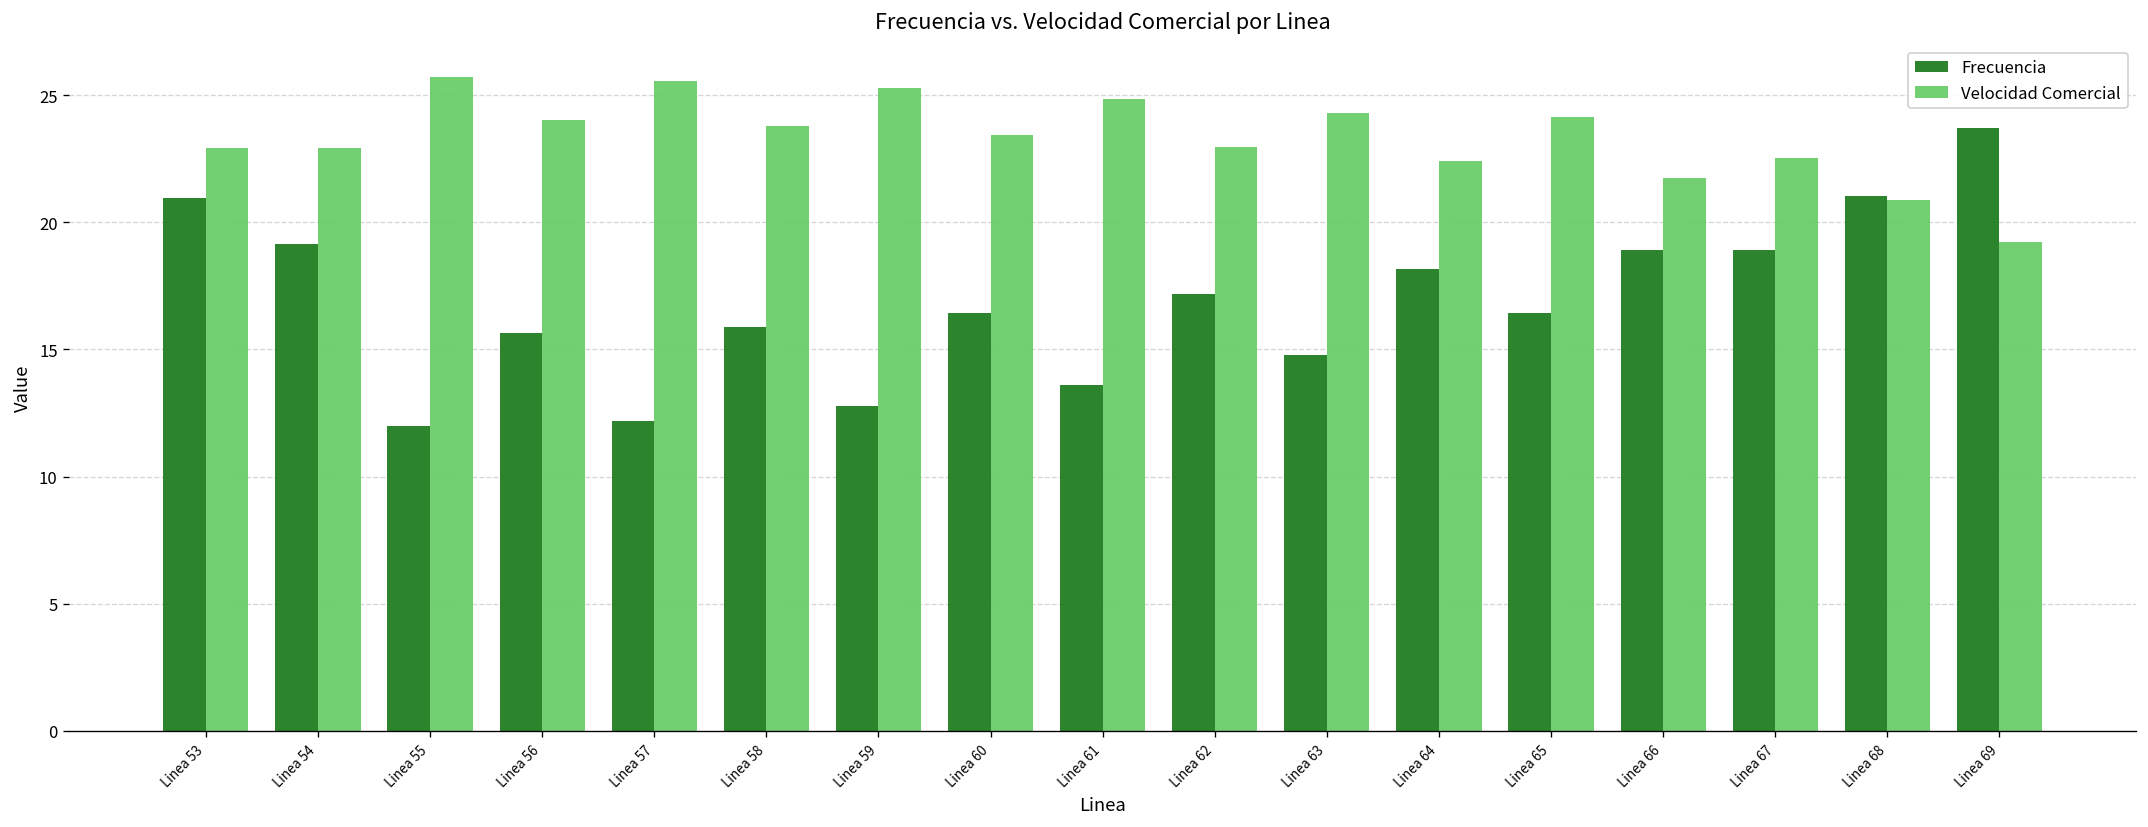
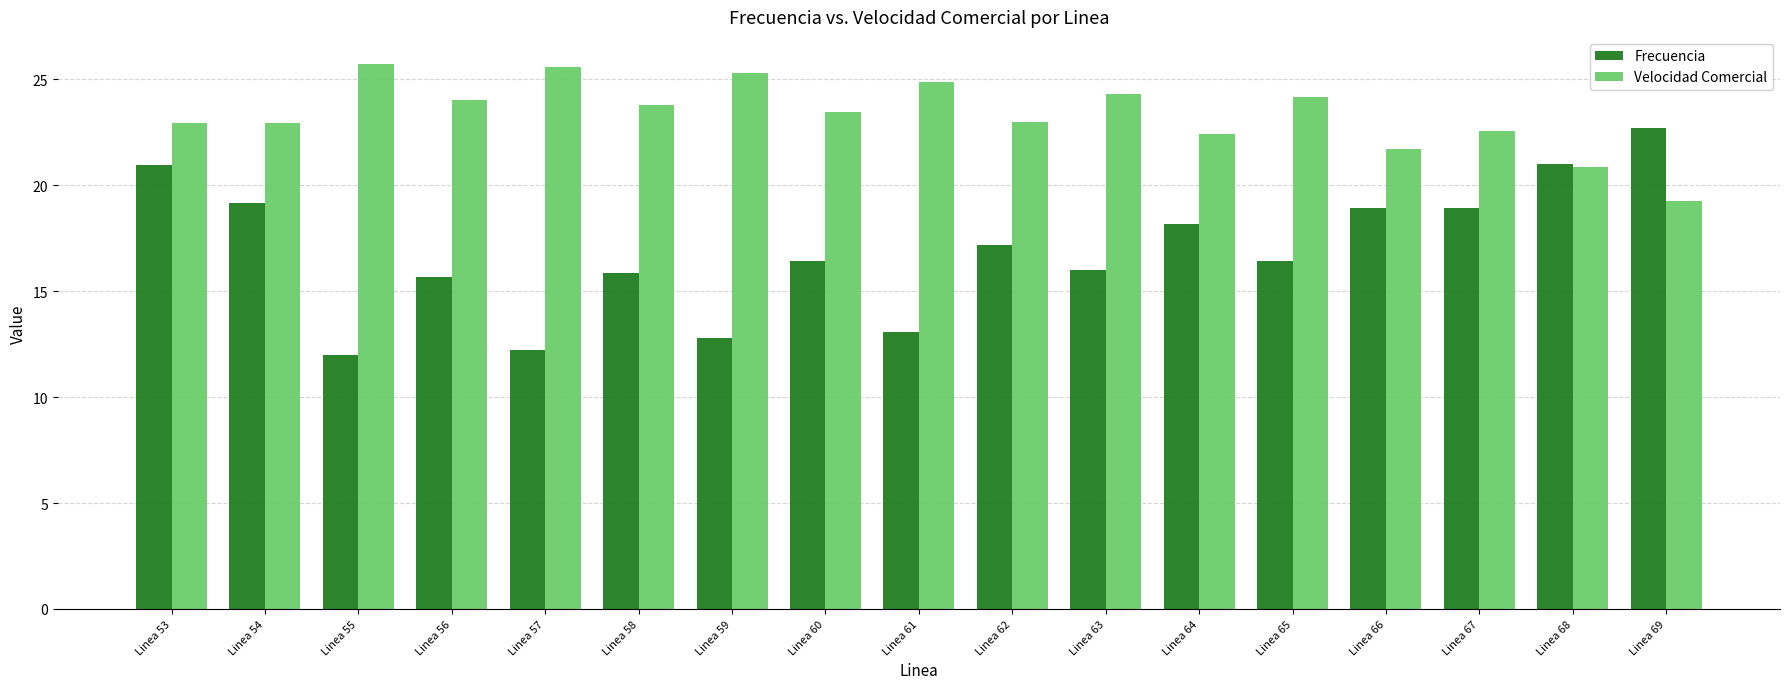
  {
    "Frecuencia": {
      "Linea 53": 21.0,
      "Linea 54": 19.2,
      "Linea 55": 12.0,
      "Linea 56": 15.7,
      "Linea 57": 12.2,
      "Linea 58": 15.9,
      "Linea 59": 12.8,
      "Linea 60": 16.4,
-     "Linea 61": 13.6,
+     "Linea 61": 13.1,
      "Linea 62": 17.2,
-     "Linea 63": 14.8,
+     "Linea 63": 16.0,
      "Linea 64": 18.2,
      "Linea 65": 16.4,
      "Linea 66": 18.9,
      "Linea 67": 18.9,
      "Linea 68": 21.0,
-     "Linea 69": 23.7
+     "Linea 69": 22.7
    },
    "Velocidad Comercial": {
      "Linea 53": 22.9,
      "Linea 54": 22.9,
      "Linea 55": 25.7,
      "Linea 56": 24.0,
      "Linea 57": 25.6,
      "Linea 58": 23.8,
      "Linea 59": 25.3,
      "Linea 60": 23.4,
      "Linea 61": 24.9,
      "Linea 62": 23.0,
      "Linea 63": 24.3,
      "Linea 64": 22.4,
      "Linea 65": 24.1,
      "Linea 66": 21.7,
      "Linea 67": 22.5,
      "Linea 68": 20.9,
      "Linea 69": 19.2
    }
  }
